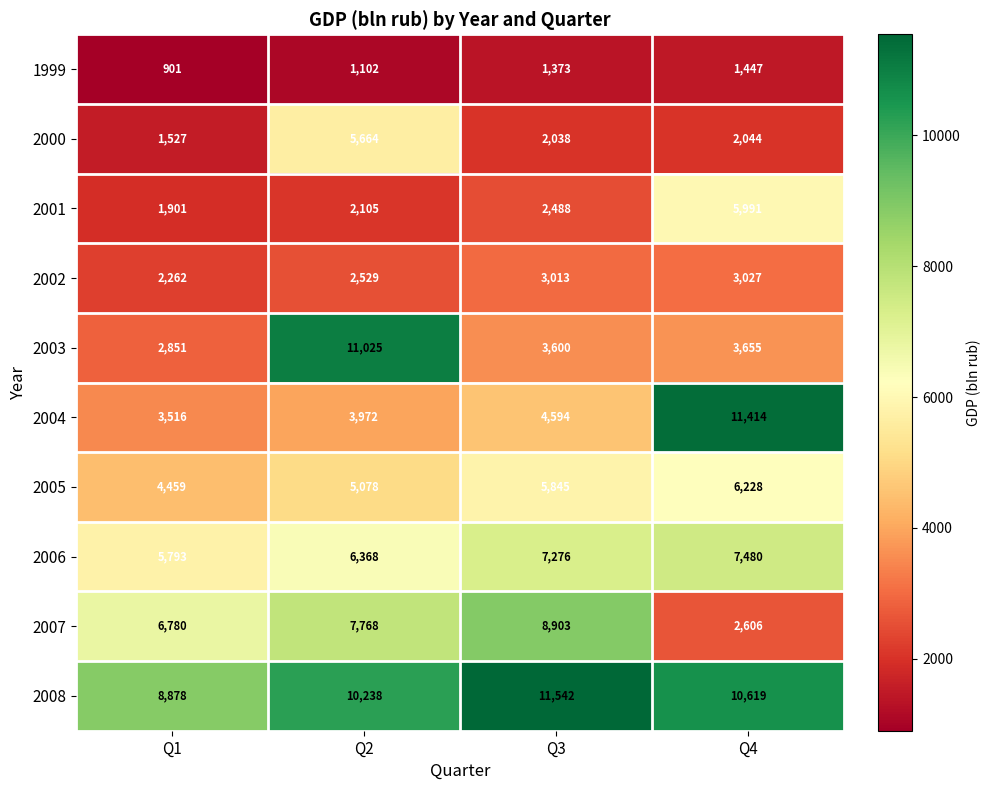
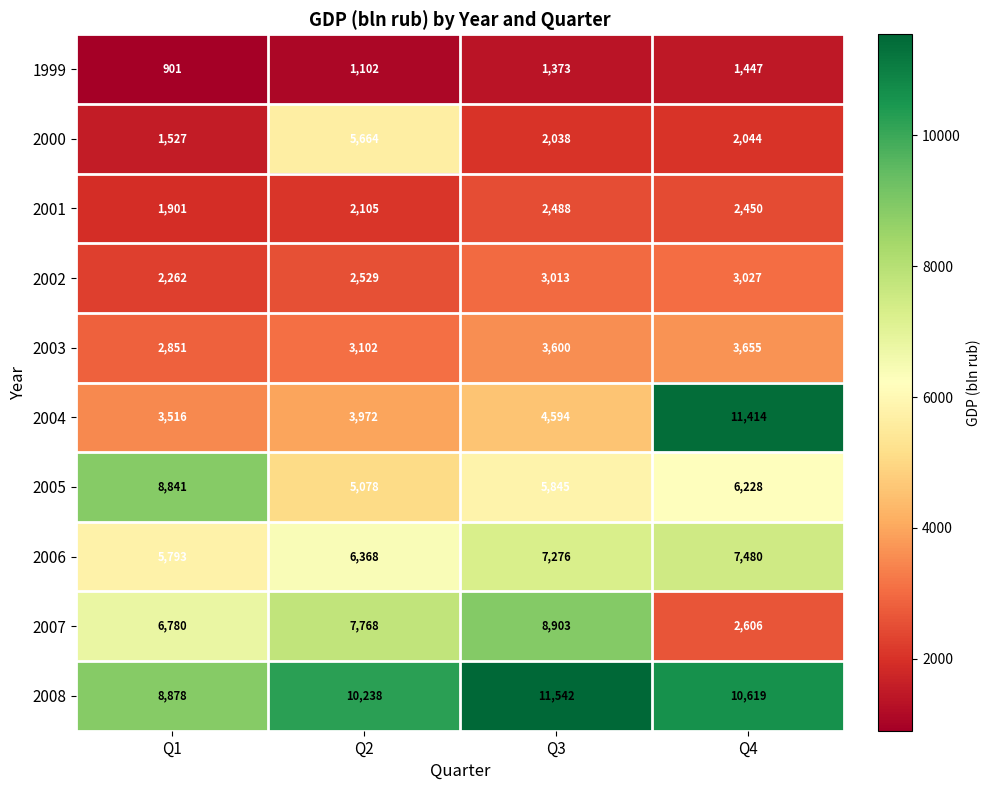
  {
    "1999": {
      "Q1": "901",
      "Q2": "1,102",
      "Q3": "1,373",
      "Q4": "1,447"
    },
    "2000": {
      "Q1": "1,527",
      "Q2": "5,664",
      "Q3": "2,038",
      "Q4": "2,044"
    },
    "2001": {
      "Q1": "1,901",
      "Q2": "2,105",
      "Q3": "2,488",
-     "Q4": "5,991"
+     "Q4": "2,450"
    },
    "2002": {
      "Q1": "2,262",
      "Q2": "2,529",
      "Q3": "3,013",
      "Q4": "3,027"
    },
    "2003": {
      "Q1": "2,851",
-     "Q2": "11,025",
+     "Q2": "3,102",
      "Q3": "3,600",
      "Q4": "3,655"
    },
    "2004": {
      "Q1": "3,516",
      "Q2": "3,972",
      "Q3": "4,594",
      "Q4": "11,414"
    },
    "2005": {
-     "Q1": "4,459",
+     "Q1": "8,841",
      "Q2": "5,078",
      "Q3": "5,845",
      "Q4": "6,228"
    },
    "2006": {
      "Q1": "5,793",
      "Q2": "6,368",
      "Q3": "7,276",
      "Q4": "7,480"
    },
    "2007": {
      "Q1": "6,780",
      "Q2": "7,768",
      "Q3": "8,903",
      "Q4": "2,606"
    },
    "2008": {
      "Q1": "8,878",
      "Q2": "10,238",
      "Q3": "11,542",
      "Q4": "10,619"
    }
  }
